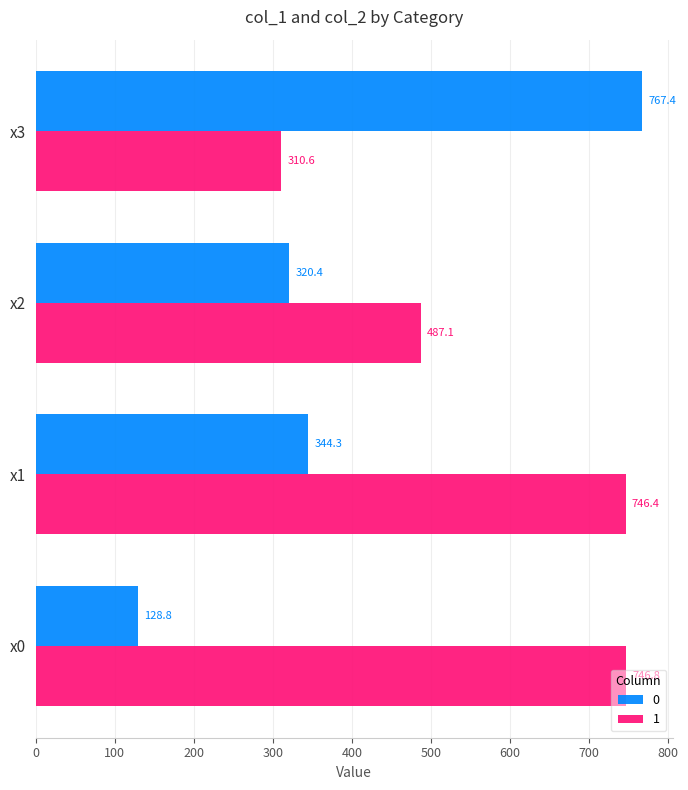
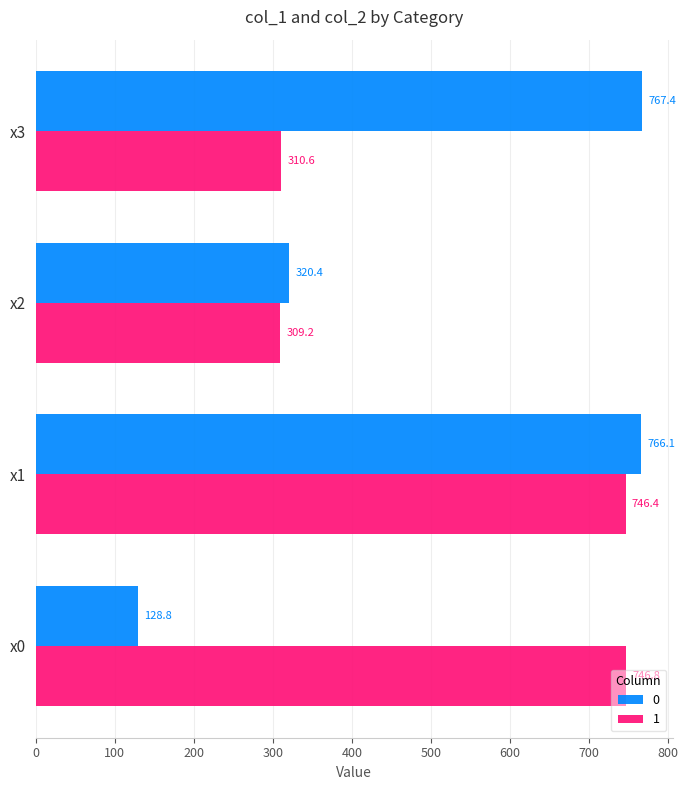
  {
    "0": {
      "x3": 767.4,
      "x2": 320.4,
-     "x1": 344.3,
+     "x1": 766.1,
      "x0": 128.8
    },
    "1": {
      "x3": 310.6,
-     "x2": 487.1,
+     "x2": 309.2,
      "x1": 746.4
    }
  }
